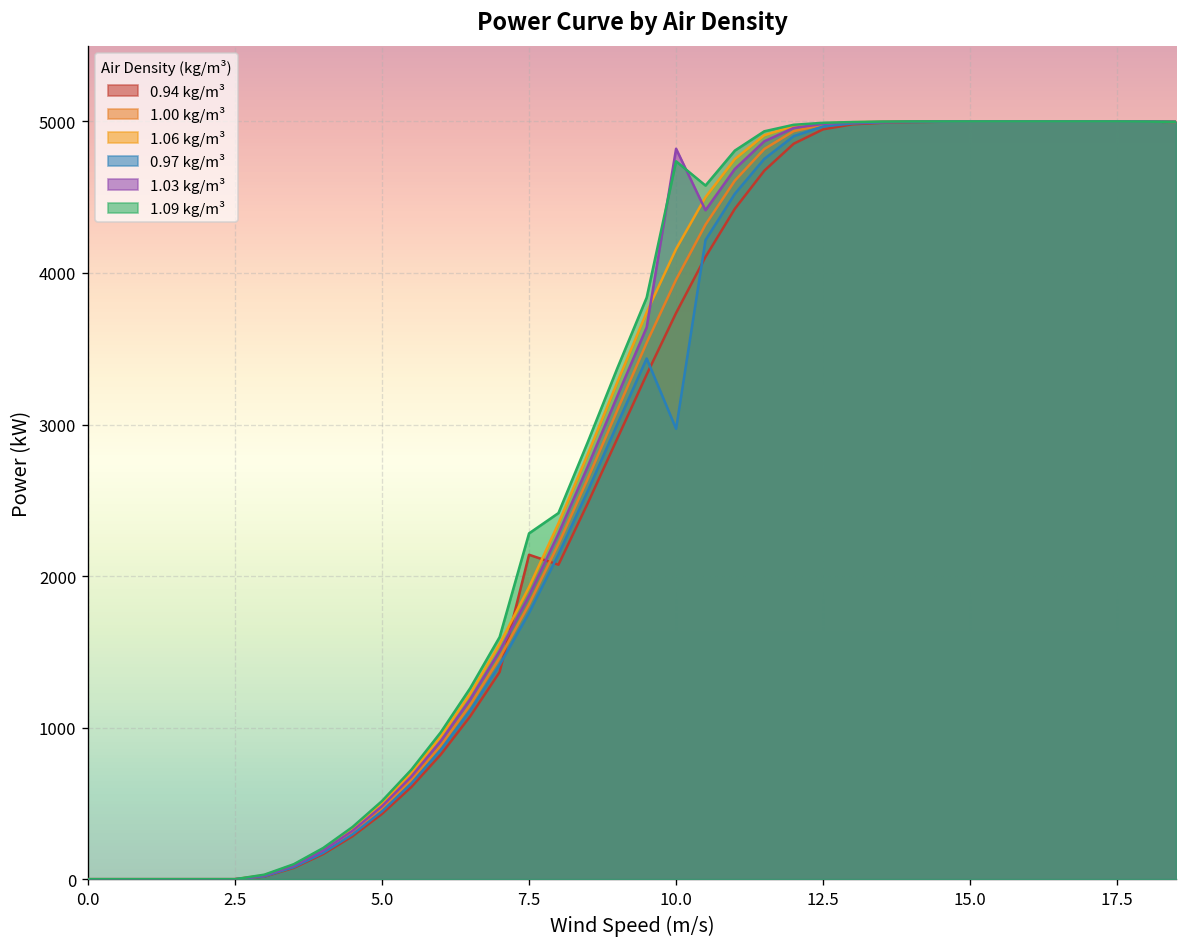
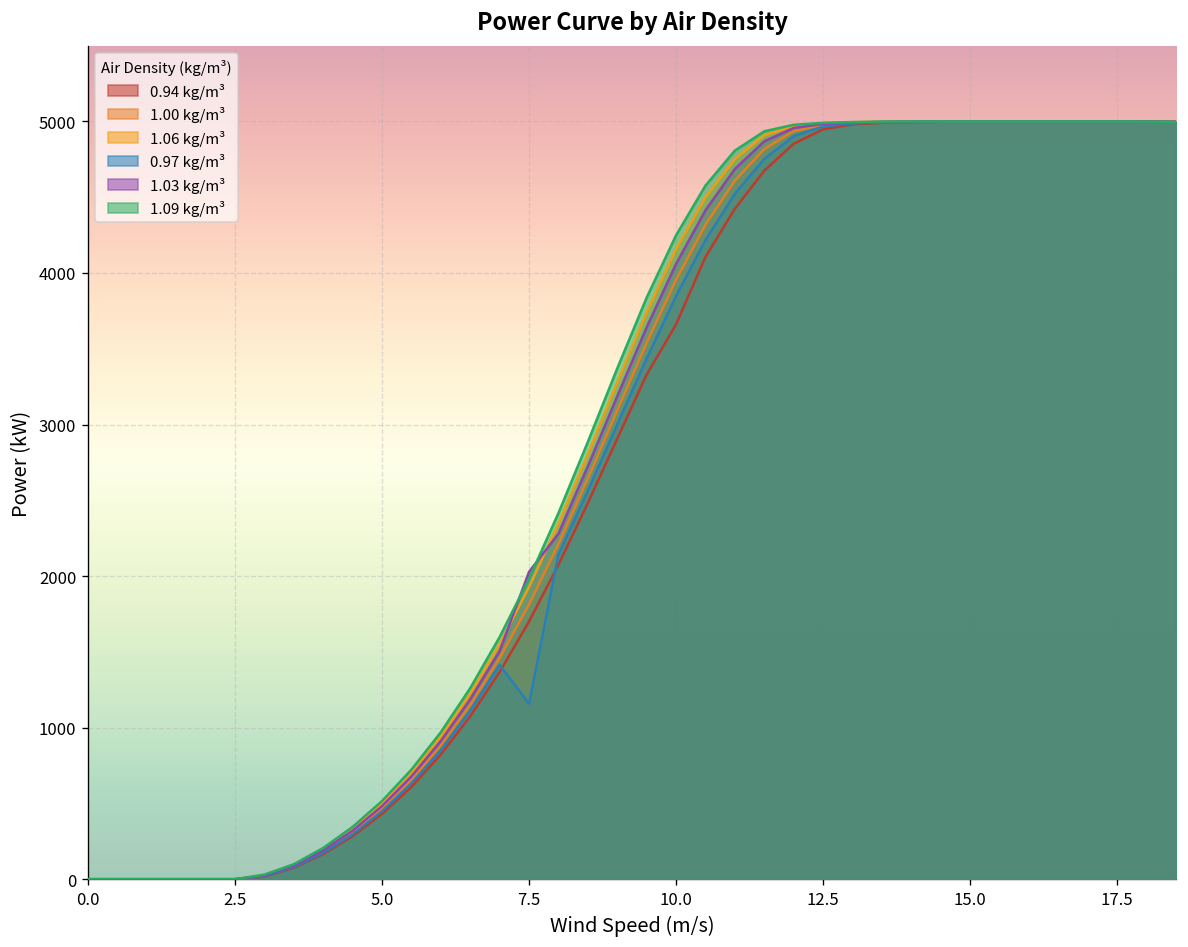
  {
    "0.94 kg/m³": {
-     "7.5": 2140,
-     "10.0": 3740
+     "7.5": 1700,
+     "10.0": 3660
    },
    "0.97 kg/m³": {
-     "7.5": 1760,
-     "10.0": 2970
+     "7.5": 1160,
+     "10.0": 3850
    },
    "1.03 kg/m³": {
-     "7.5": 1870,
-     "10.0": 4820
+     "7.5": 2030,
+     "10.0": 4060
    },
    "1.09 kg/m³": {
-     "7.5": 2280,
-     "10.0": 4740
+     "7.5": 1980,
+     "10.0": 4250
    }
  }
